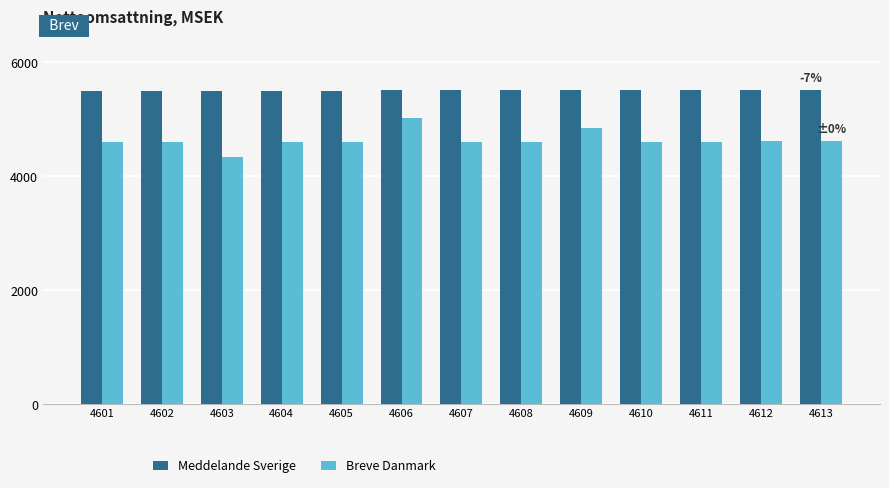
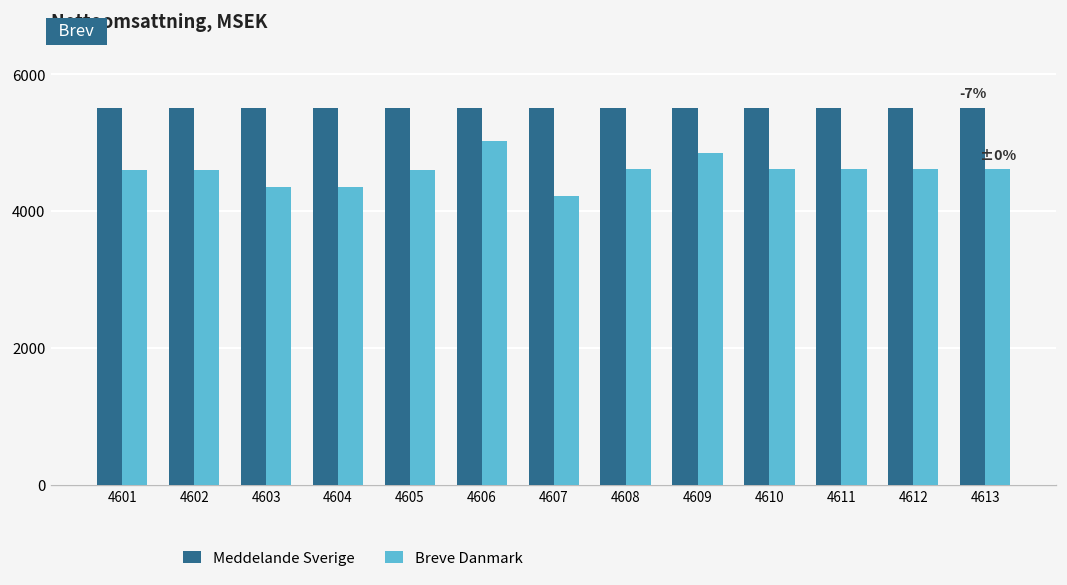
  {
    "Meddelande Sverige": {
      "4601": 5500,
      "4602": 5500,
      "4603": 5500,
      "4604": 5500,
      "4605": 5500,
      "4606": 5500,
      "4607": 5500,
      "4608": 5500,
      "4609": 5500,
      "4610": 5500,
      "4611": 5500,
      "4612": 5500
    },
    "Breve Danmark": {
      "4601": 4600,
      "4602": 4600,
      "4603": 4300,
-     "4604": 4600,
+     "4604": 4300,
      "4605": 4600,
      "4606": 5000,
-     "4607": 4600,
+     "4607": 4200,
      "4608": 4600,
      "4609": 4800,
      "4610": 4600,
      "4611": 4600,
      "4612": 4600
    }
  }
